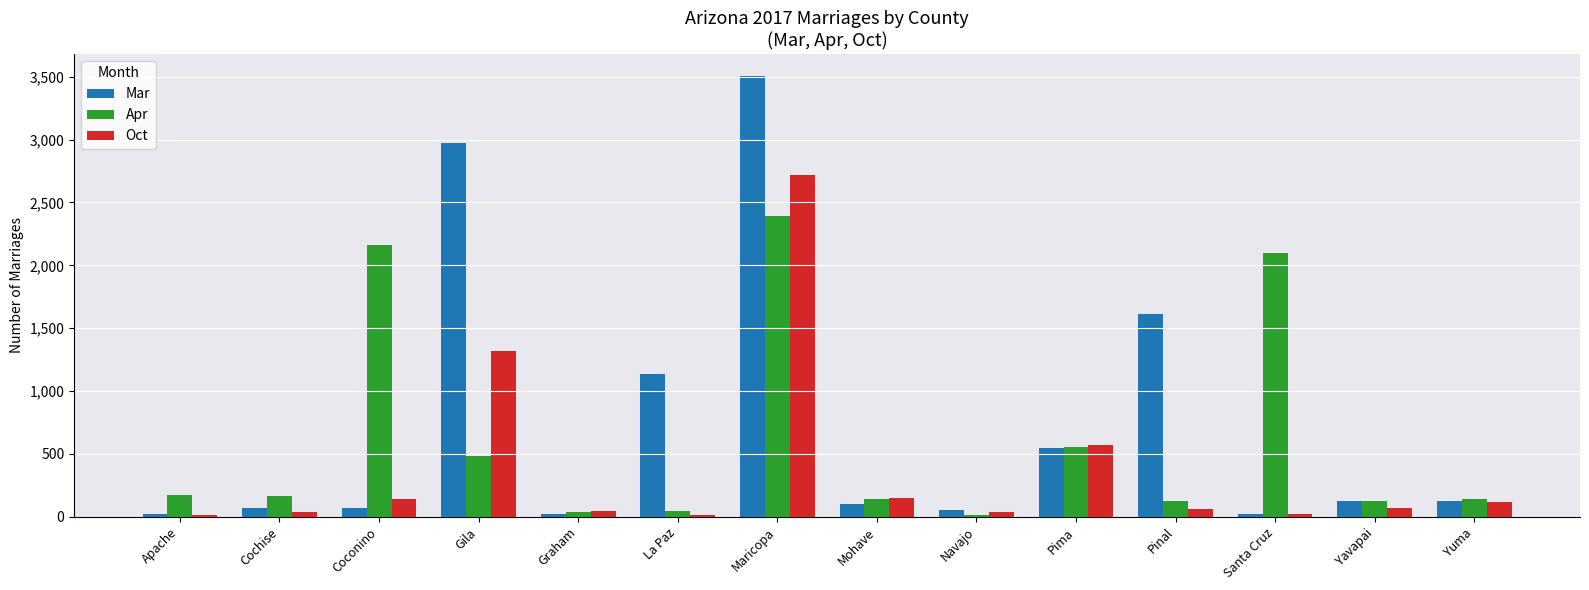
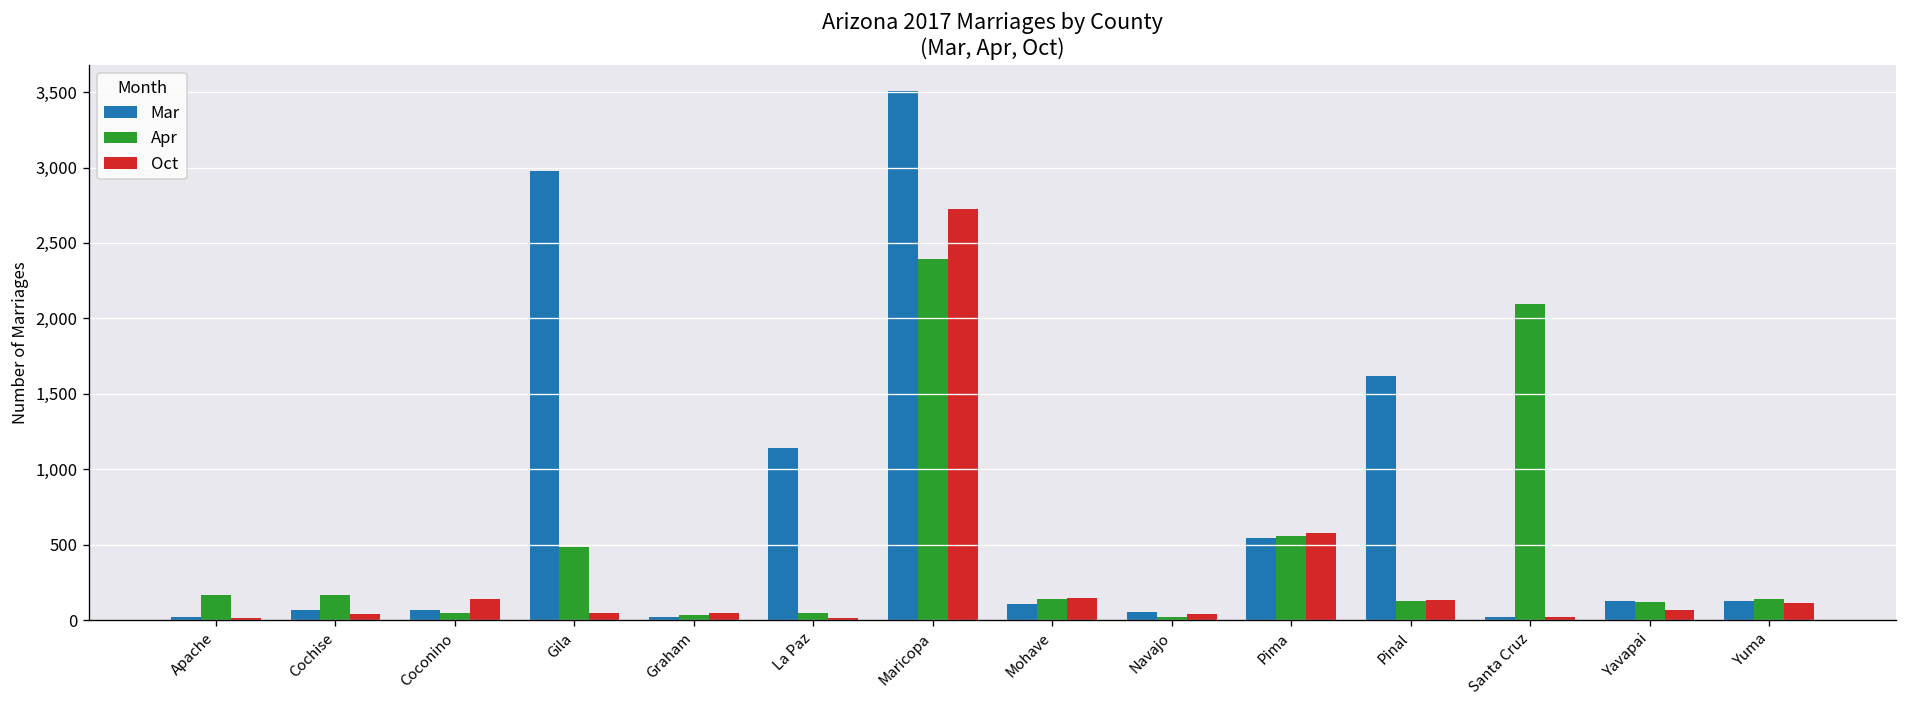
  {
    "Mar": {
      "Apache": "20",
      "Cochise": "70",
      "Coconino": "70",
      "Gila": "2,980",
      "La Paz": "1,140",
      "Maricopa": "3,510",
      "Mohave": "110",
      "Navajo": "50",
      "Pima": "550",
      "Pinal": "1,620",
      "Yavapai": "130",
      "Yuma": "130"
    },
    "Apr": {
      "Apache": "170",
      "Cochise": "170",
-     "Coconino": "2,160",
+     "Coconino": "50",
      "Gila": "490",
      "Graham": "30",
      "La Paz": "50",
      "Maricopa": "2,390",
      "Mohave": "140",
      "Pima": "560",
      "Pinal": "130",
      "Santa Cruz": "2,100",
      "Yavapai": "120",
      "Yuma": "140"
    },
    "Oct": {
      "Cochise": "40",
      "Coconino": "140",
-     "Gila": "1,320",
+     "Gila": "40",
      "Graham": "50",
      "Maricopa": "2,720",
      "Mohave": "150",
      "Navajo": "40",
      "Pima": "570",
-     "Pinal": "60",
+     "Pinal": "130",
      "Santa Cruz": "20",
      "Yavapai": "70",
      "Yuma": "120"
    }
  }
